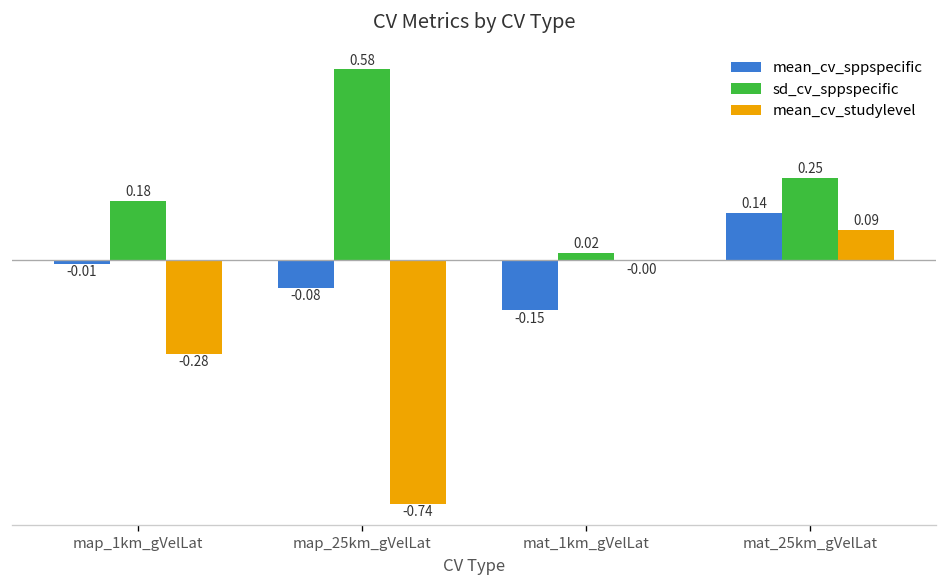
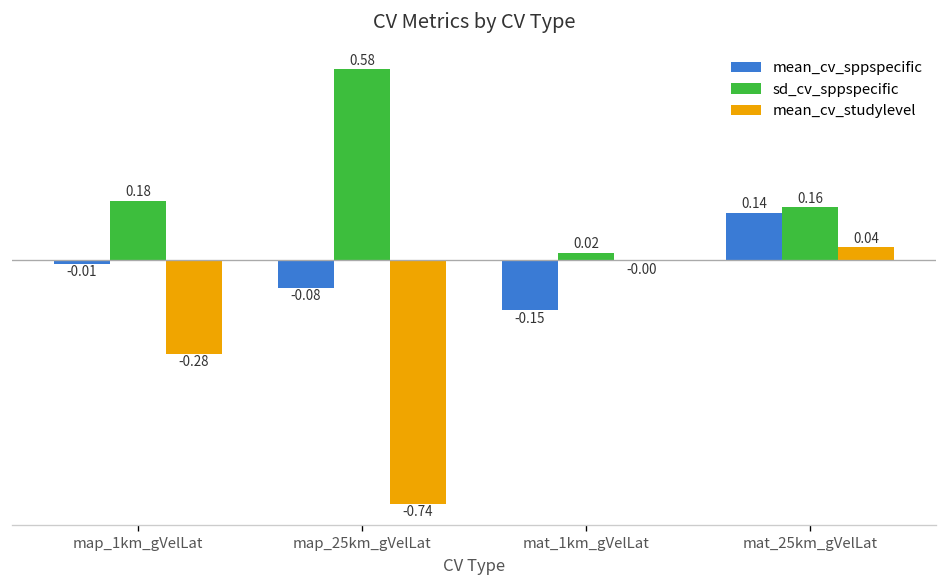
  {
    "mean_cv_sppspecific": {
      "map_1km_gVelLat": -0.01,
      "map_25km_gVelLat": -0.08,
      "mat_1km_gVelLat": -0.15,
      "mat_25km_gVelLat": 0.14
    },
    "sd_cv_sppspecific": {
      "map_1km_gVelLat": 0.18,
      "map_25km_gVelLat": 0.58,
      "mat_1km_gVelLat": 0.02,
-     "mat_25km_gVelLat": 0.25
+     "mat_25km_gVelLat": 0.16
    },
    "mean_cv_studylevel": {
      "map_1km_gVelLat": -0.28,
      "map_25km_gVelLat": -0.74,
      "mat_1km_gVelLat": -0.00,
-     "mat_25km_gVelLat": 0.09
+     "mat_25km_gVelLat": 0.04
    }
  }
